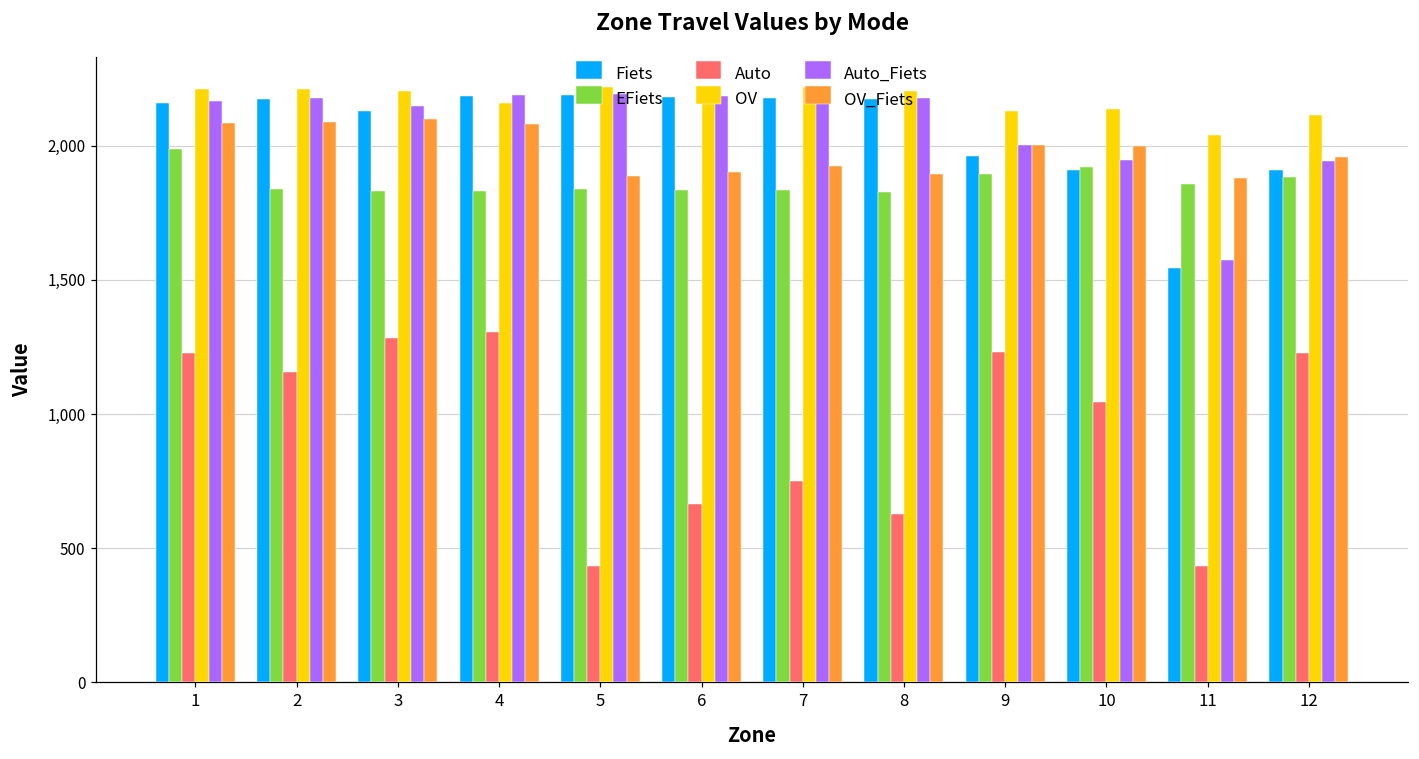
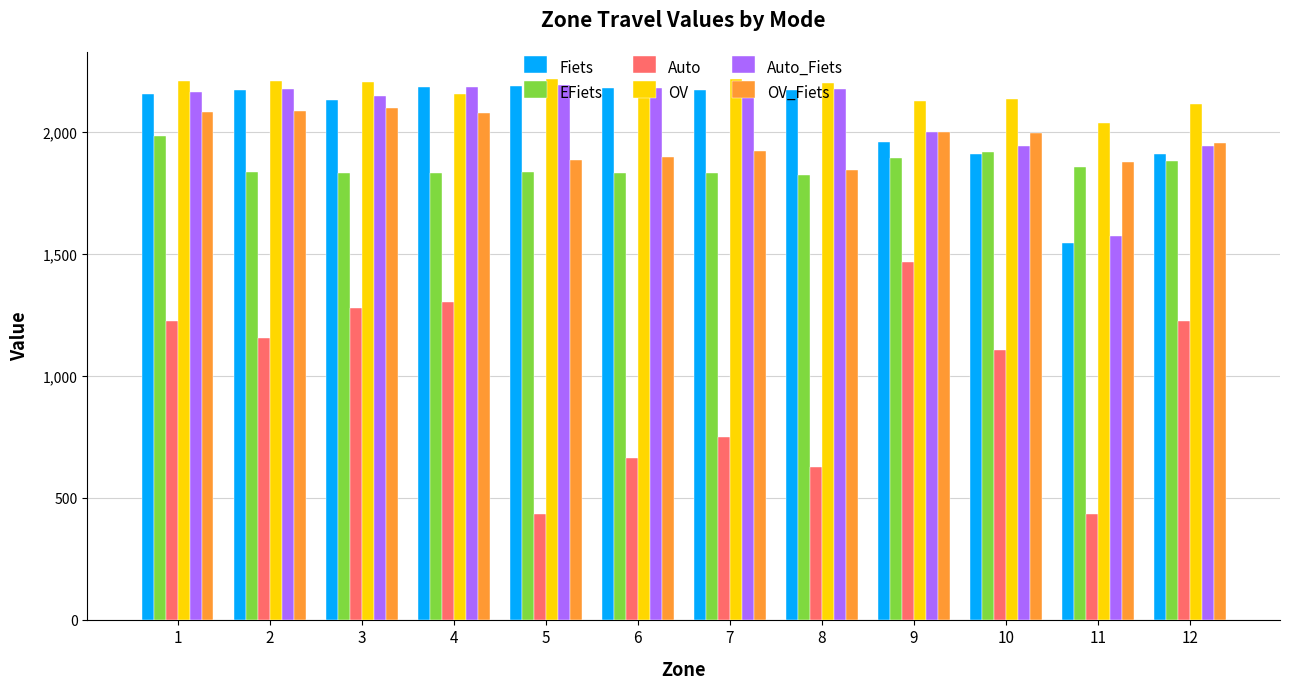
  {
    "Fiets": {
      "1": "2,160",
      "2": "2,170",
      "3": "2,130",
      "4": "2,190",
      "5": "2,190",
      "6": "2,180",
      "7": "2,180",
      "8": "2,170",
      "9": "1,960",
      "10": "1,910",
      "11": "1,550",
      "12": "1,910"
    },
    "EFiets": {
      "1": "1,990",
      "2": "1,840",
      "3": "1,830",
      "4": "1,830",
      "5": "1,840",
      "6": "1,830",
      "7": "1,830",
      "8": "1,830",
      "9": "1,890",
      "10": "1,920",
      "11": "1,860",
      "12": "1,880"
    },
    "Auto": {
      "1": "1,230",
      "2": "1,160",
      "3": "1,280",
      "4": "1,310",
      "5": "430",
      "6": "660",
      "7": "750",
      "8": "630",
-     "9": "1,230",
-     "10": "1,040",
+     "9": "1,470",
+     "10": "1,110",
      "11": "440",
      "12": "1,230"
    },
    "OV": {
      "1": "2,210",
      "2": "2,210",
      "3": "2,200",
      "4": "2,160",
      "5": "2,220",
      "6": "2,210",
      "7": "2,220",
      "8": "2,200",
      "9": "2,130",
      "10": "2,140",
      "11": "2,040",
      "12": "2,120"
    },
    "Auto_Fiets": {
      "1": "2,170",
      "2": "2,180",
      "3": "2,150",
      "4": "2,190",
      "5": "2,190",
      "6": "2,180",
      "7": "2,180",
      "8": "2,180",
      "9": "2,000",
      "10": "1,950",
      "11": "1,580",
      "12": "1,940"
    },
    "OV_Fiets": {
      "1": "2,080",
      "2": "2,090",
      "3": "2,100",
      "4": "2,080",
      "5": "1,890",
      "6": "1,900",
      "7": "1,920",
-     "8": "1,900",
+     "8": "1,850",
      "9": "2,000",
      "10": "2,000",
      "11": "1,880",
      "12": "1,960"
    }
  }
